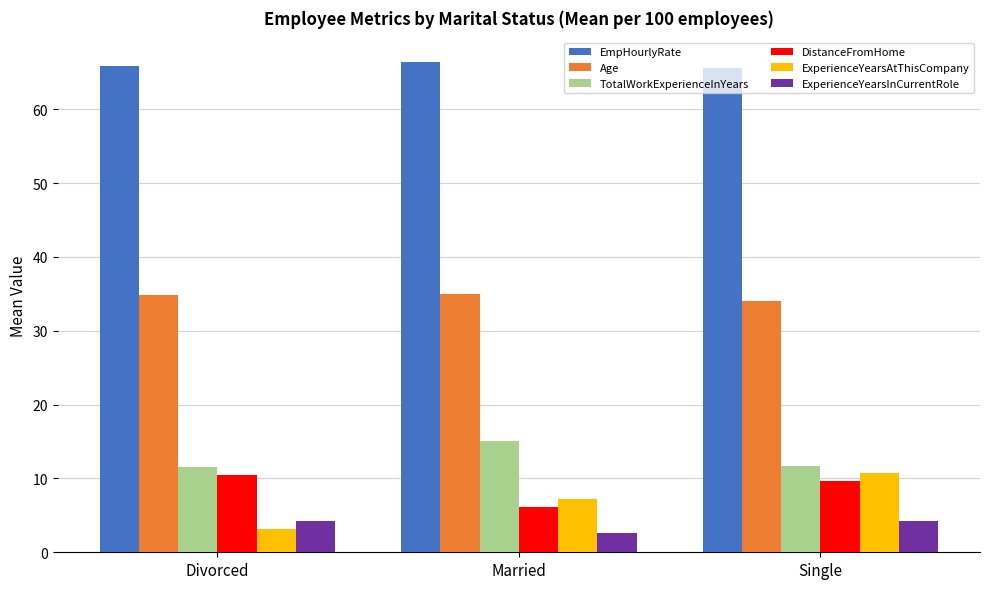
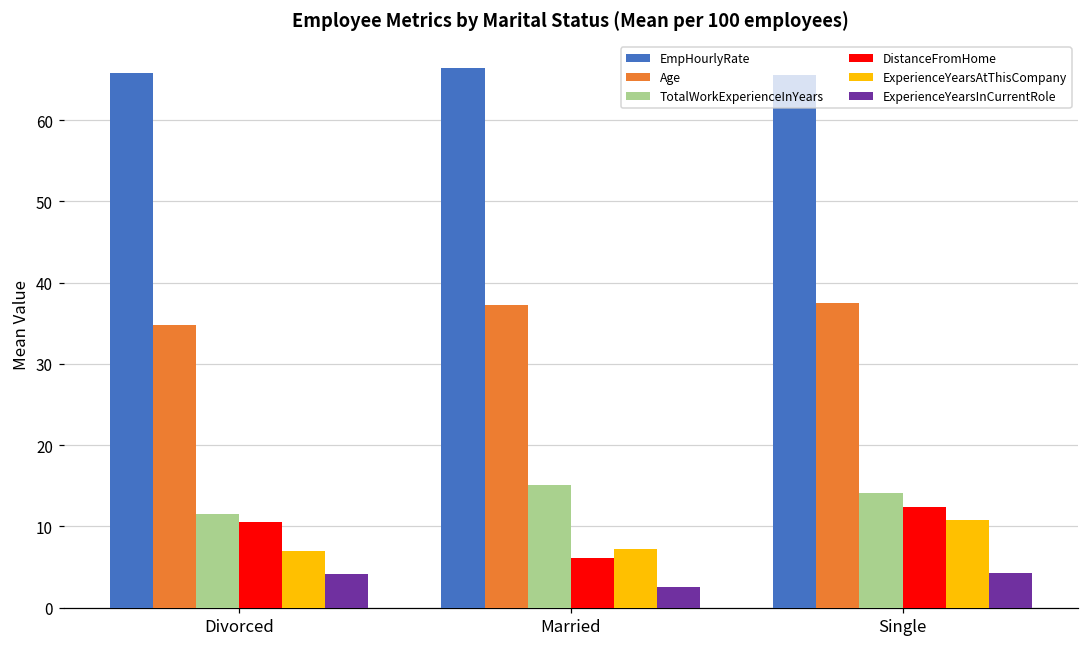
  {
    "EmpHourlyRate": {
      "Divorced": 66,
      "Married": 66
    },
    "Age": {
      "Divorced": 35,
-     "Married": 35,
-     "Single": 34
+     "Married": 37,
+     "Single": 37
    },
    "TotalWorkExperienceInYears": {
      "Divorced": 12,
      "Married": 15,
-     "Single": 12
+     "Single": 14
    },
    "DistanceFromHome": {
      "Divorced": 11,
      "Married": 6,
-     "Single": 10
+     "Single": 12
    },
    "ExperienceYearsAtThisCompany": {
-     "Divorced": 3,
+     "Divorced": 7,
      "Married": 7,
      "Single": 11
    },
    "ExperienceYearsInCurrentRole": {
      "Divorced": 4,
      "Married": 3,
      "Single": 4
    }
  }
